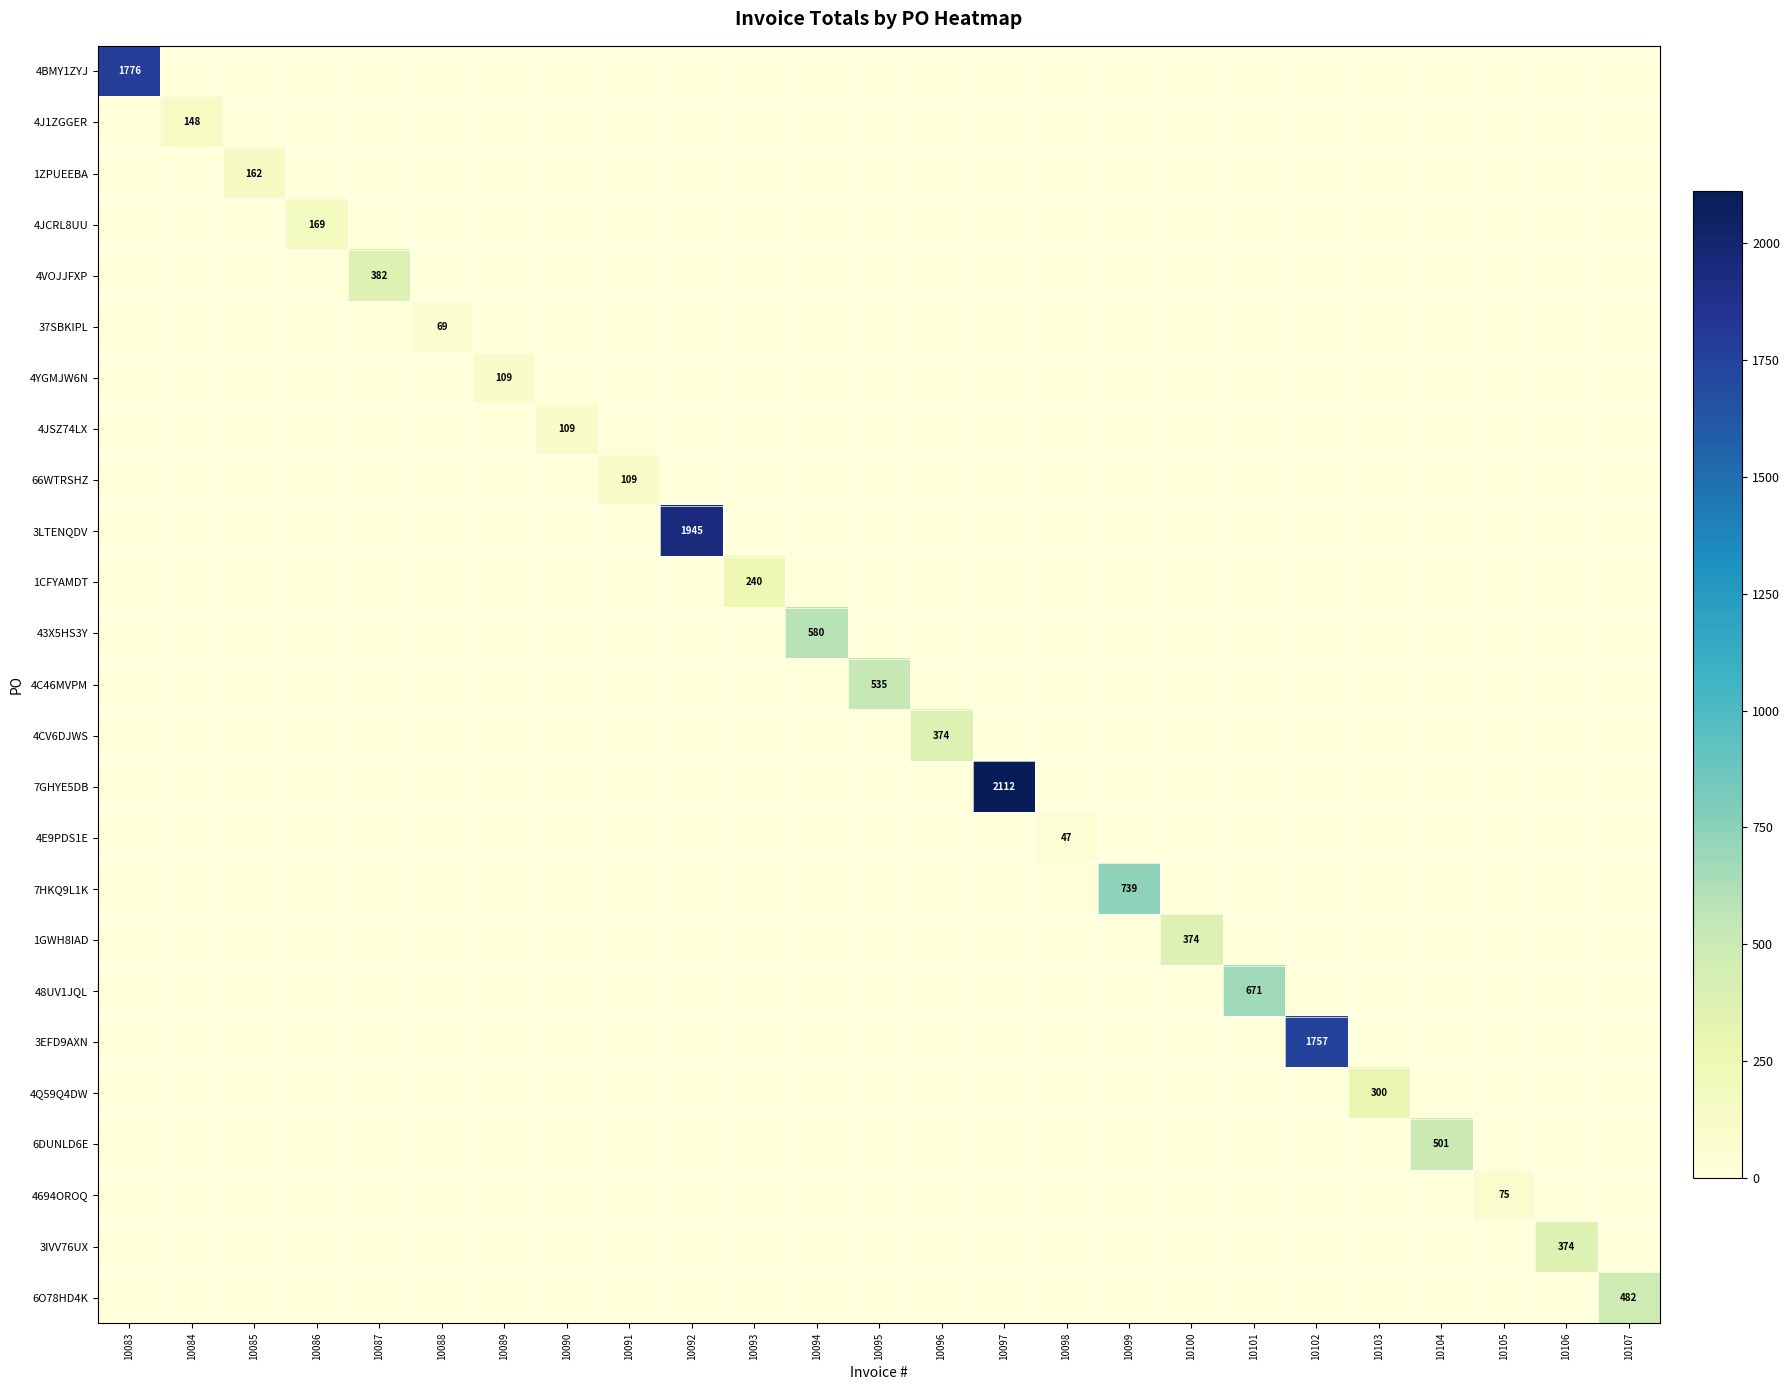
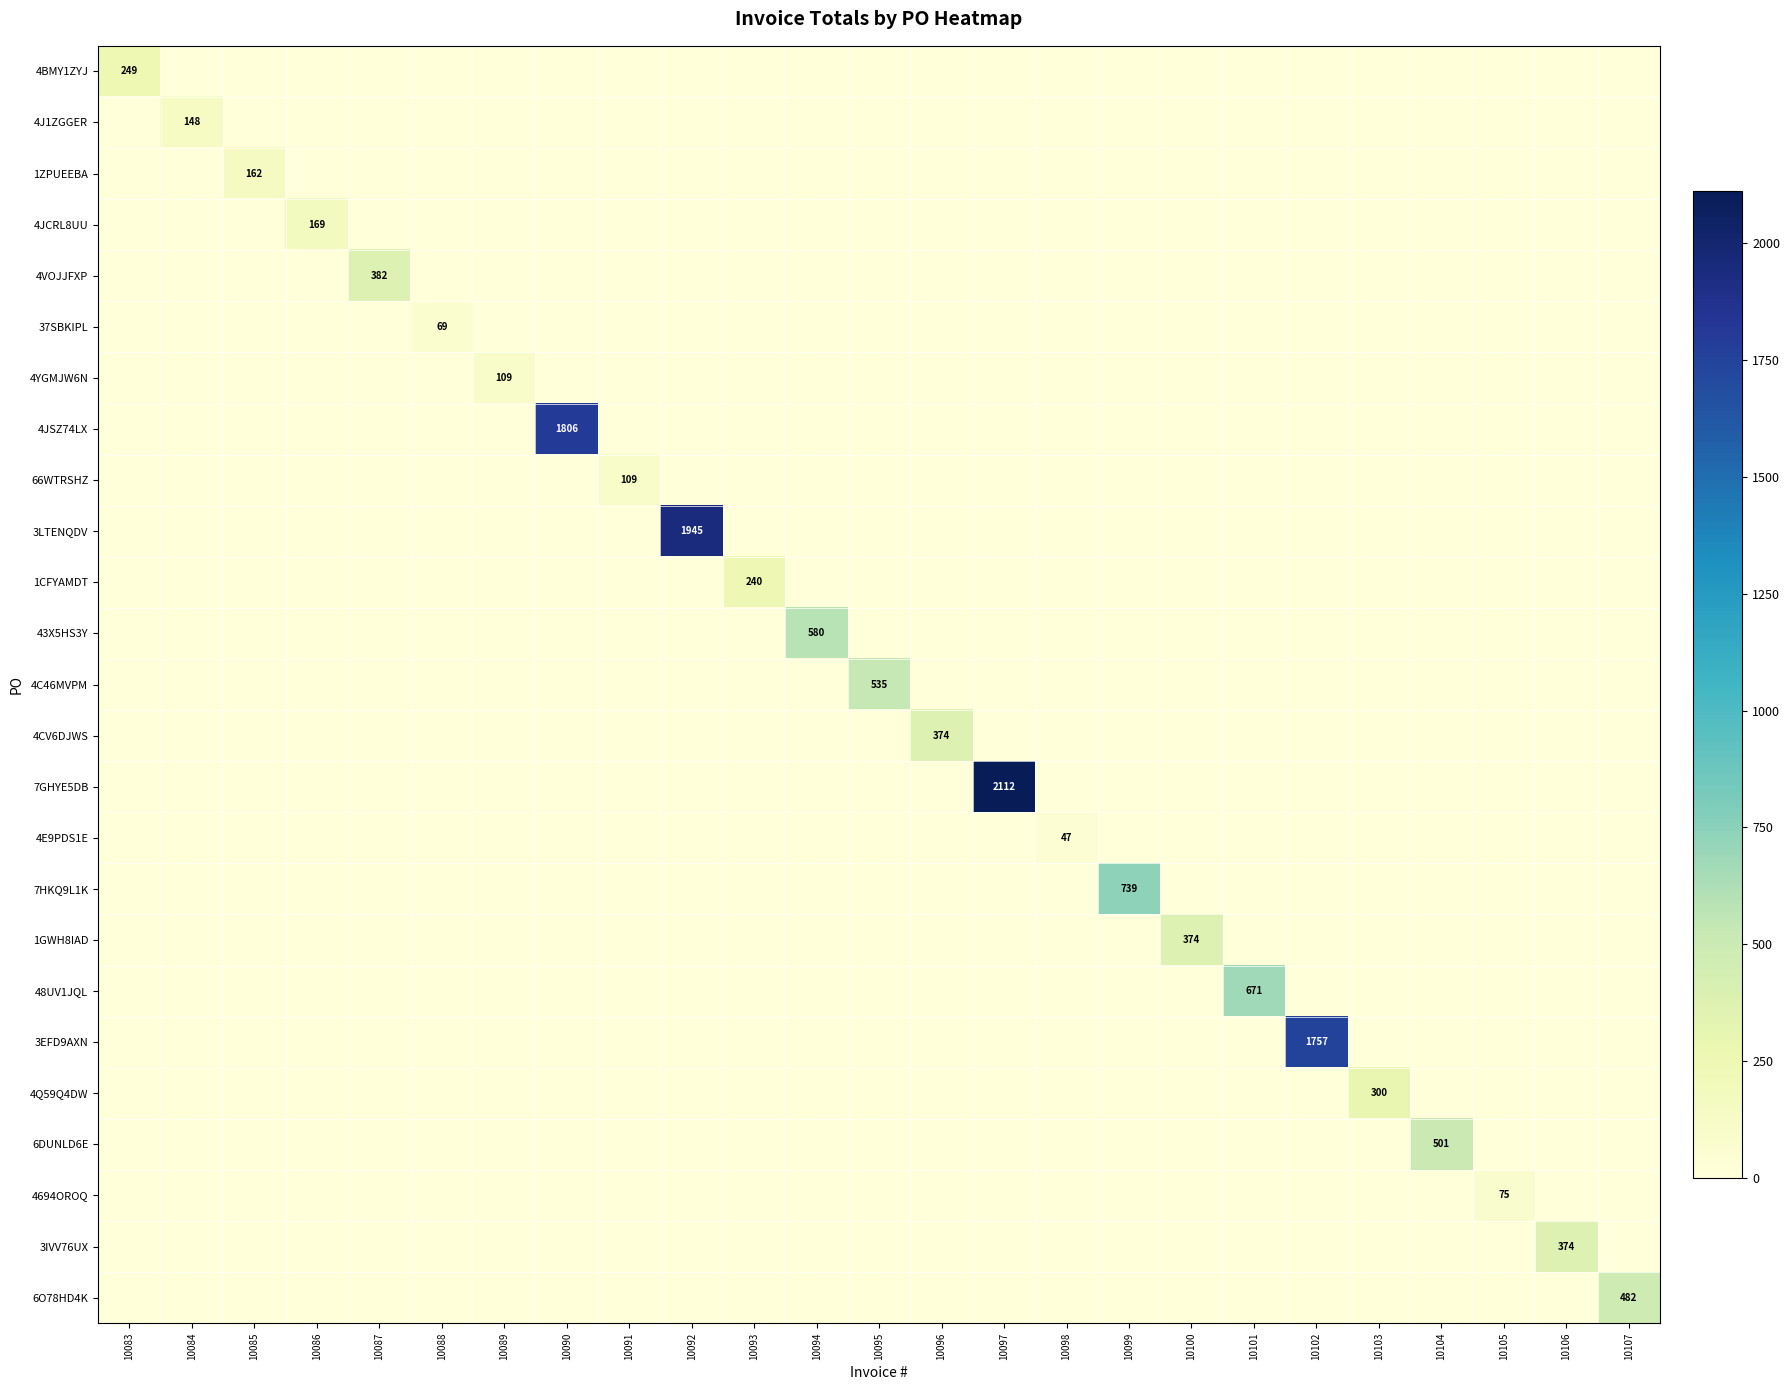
  {
    "4BMY1ZYJ": {
-     "10083": 1776
+     "10083": 249
    },
    "4J1ZGGER": {
      "10084": 148
    },
    "1ZPUEEBA": {
      "10085": 162
    },
    "4JCRL8UU": {
      "10086": 169
    },
    "4VOJJFXP": {
      "10087": 382
    },
    "37SBKIPL": {
      "10088": 69
    },
    "4YGMJW6N": {
      "10089": 109
    },
    "4JSZ74LX": {
-     "10090": 109
+     "10090": 1806
    },
    "66WTRSHZ": {
      "10091": 109
    },
    "3LTENQDV": {
      "10092": 1945
    },
    "1CFYAMDT": {
      "10093": 240
    },
    "43X5HS3Y": {
      "10094": 580
    },
    "4C46MVPM": {
      "10095": 535
    },
    "4CV6DJWS": {
      "10096": 374
    },
    "7GHYE5DB": {
      "10097": 2112
    },
    "4E9PDS1E": {
      "10098": 47
    },
    "7HKQ9L1K": {
      "10099": 739
    },
    "1GWH8IAD": {
      "10100": 374
    },
    "48UV1JQL": {
      "10101": 671
    },
    "3EFD9AXN": {
      "10102": 1757
    },
    "4Q59Q4DW": {
      "10103": 300
    },
    "6DUNLD6E": {
      "10104": 501
    },
    "4694OROQ": {
      "10105": 75
    },
    "3IVV76UX": {
      "10106": 374
    },
    "6O78HD4K": {
      "10107": 482
    }
  }
